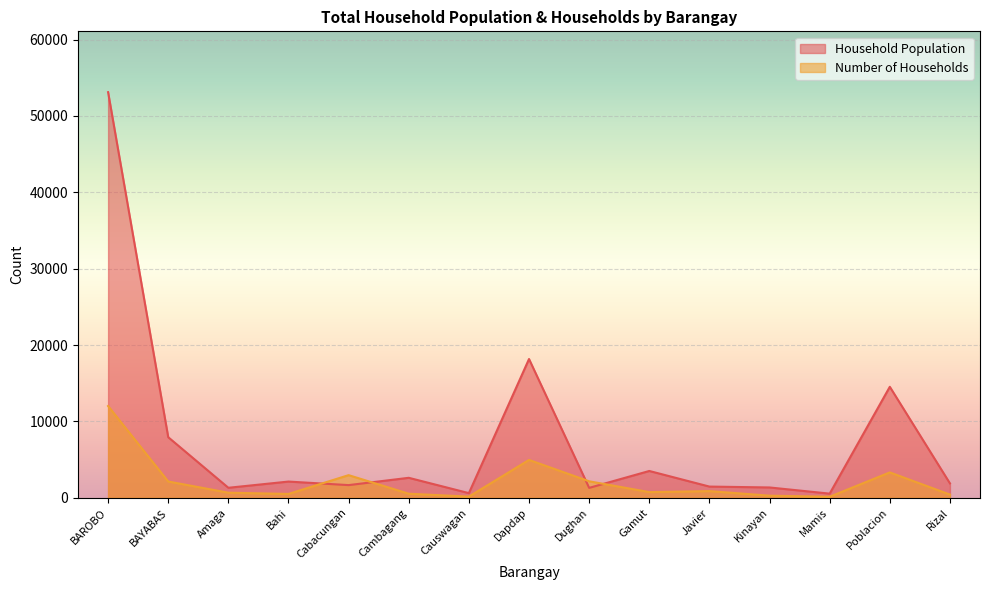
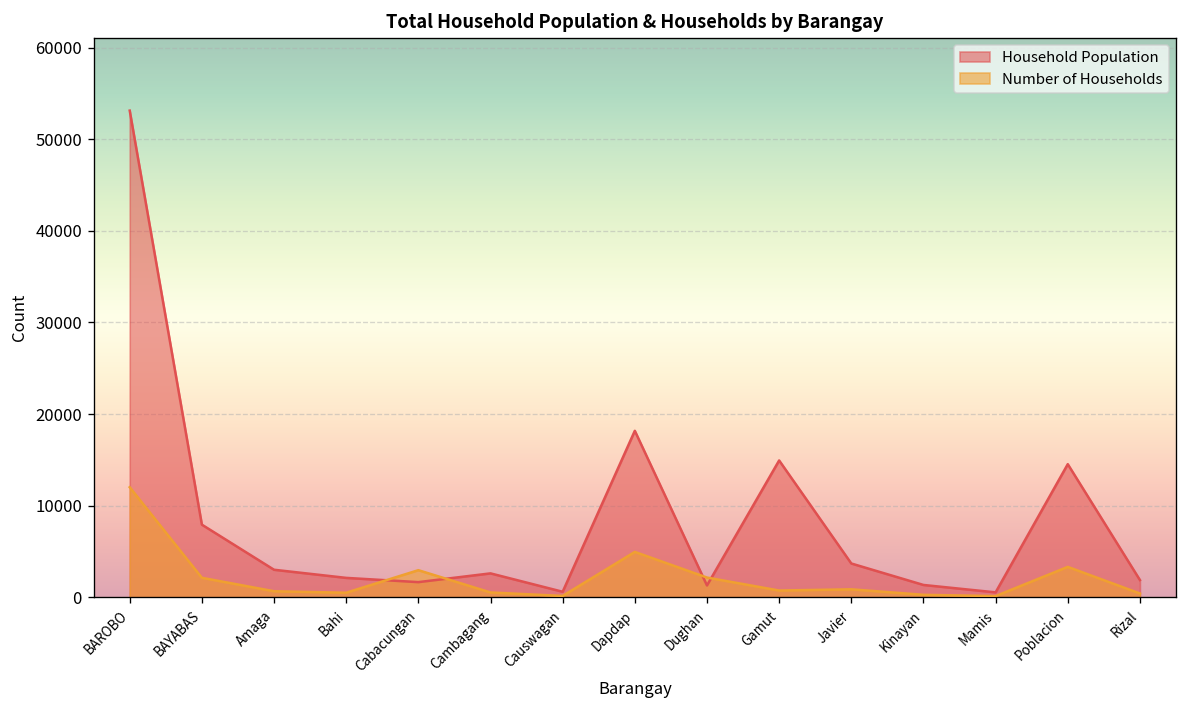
  {
    "Household Population": {
      "BAROBO": 53000,
      "BAYABAS": 8000,
-     "Amaga": 1000,
+     "Amaga": 3000,
      "Bahi": 2000,
      "Cabacungan": 2000,
      "Cambagang": 3000,
      "Causwagan": 1000,
      "Dapdap": 18000,
      "Dughan": 1000,
-     "Gamut": 4000,
-     "Javier": 1000,
+     "Gamut": 15000,
+     "Javier": 4000,
      "Kinayan": 1000,
      "Mamis": 1000,
      "Poblacion": 15000,
      "Rizal": 2000
    },
    "Number of Households": {
      "BAROBO": 12000,
      "BAYABAS": 2000,
      "Amaga": 1000,
      "Bahi": 1000,
      "Cabacungan": 3000,
      "Cambagang": 1000,
      "Causwagan": 0,
      "Dapdap": 5000,
      "Dughan": 2000,
      "Gamut": 1000,
      "Javier": 1000,
      "Kinayan": 0,
      "Mamis": 0,
      "Poblacion": 3000,
      "Rizal": 0
    }
  }
